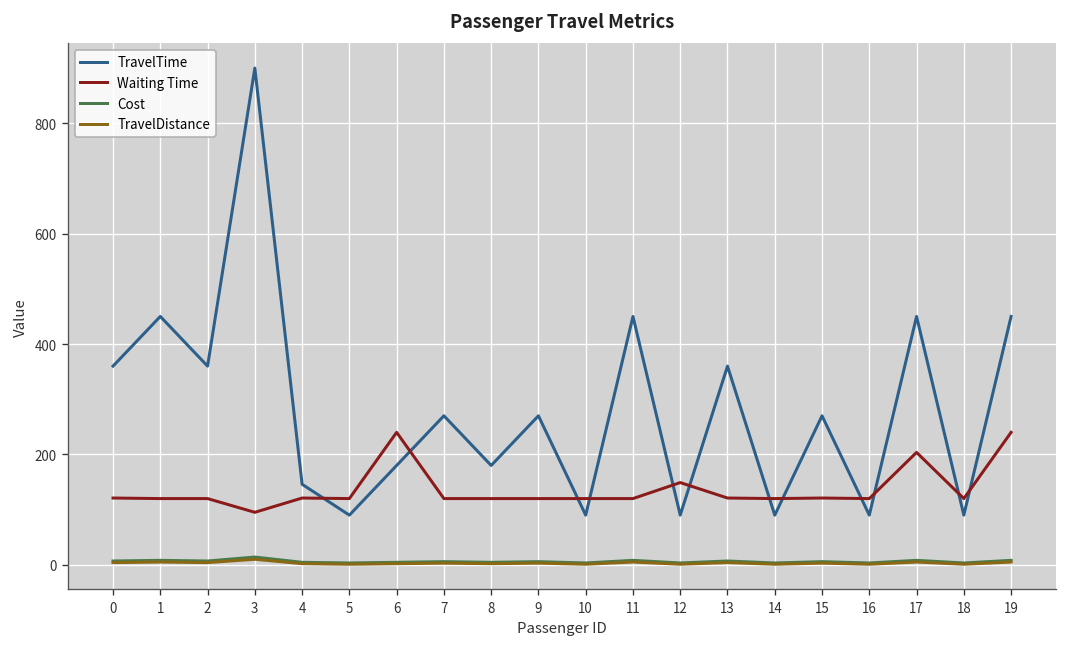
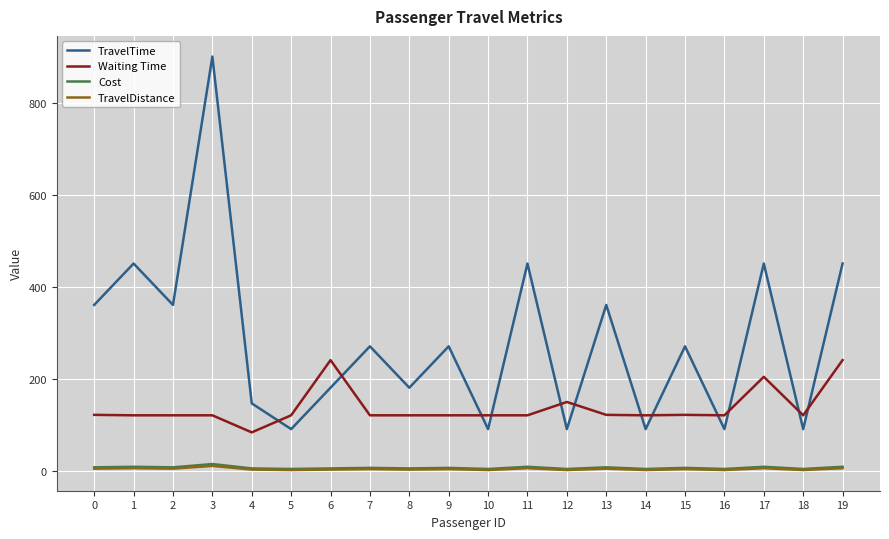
  {
    "TravelTime": {
      "0": 360,
      "1": 450,
      "2": 360,
      "3": 900,
      "4": 150,
      "5": 90,
      "6": 180,
      "7": 270,
      "8": 180,
      "9": 270,
      "10": 90,
      "11": 450,
      "12": 90,
      "13": 360,
      "14": 90,
      "15": 270,
      "16": 90,
      "17": 450,
      "18": 90,
      "19": 450
    },
    "Waiting Time": {
      "0": 120,
      "1": 120,
      "2": 120,
-     "3": 100,
-     "4": 120,
+     "3": 120,
+     "4": 80,
      "5": 120,
      "6": 240,
      "7": 120,
      "8": 120,
      "9": 120,
      "10": 120,
      "11": 120,
      "12": 150,
      "13": 120,
      "14": 120,
      "15": 120,
      "16": 120,
      "17": 200,
      "18": 120,
      "19": 240
    }
  }
